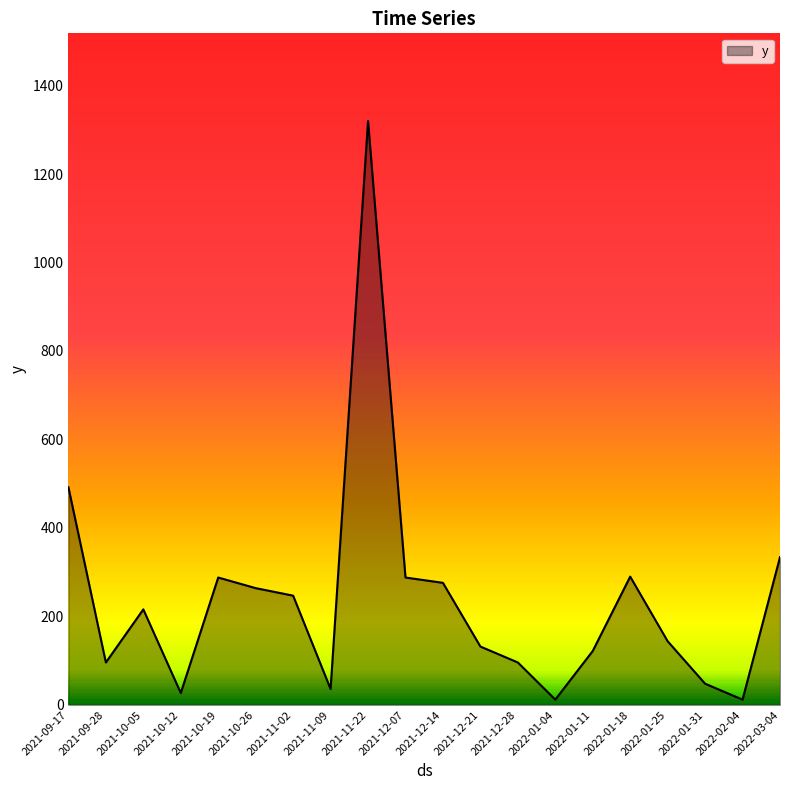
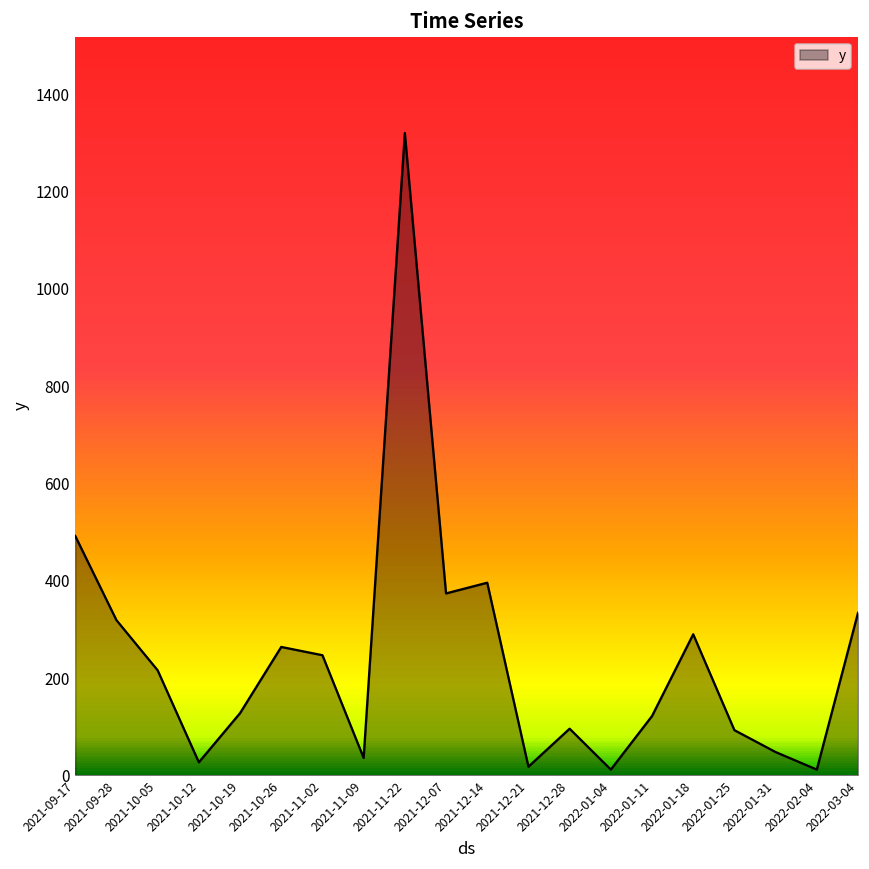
  {
    "2021-09-17": 490,
-   "2021-09-28": 100,
+   "2021-09-28": 320,
    "2021-10-05": 220,
    "2021-10-12": 30,
-   "2021-10-19": 290,
+   "2021-10-19": 130,
    "2021-10-26": 260,
    "2021-11-02": 250,
    "2021-11-09": 40,
    "2021-11-22": 1320,
-   "2021-12-07": 290,
-   "2021-12-14": 280,
-   "2021-12-21": 130,
+   "2021-12-07": 370,
+   "2021-12-14": 400,
+   "2021-12-21": 20,
    "2021-12-28": 100,
    "2022-01-04": 10,
    "2022-01-11": 120,
    "2022-01-18": 290,
-   "2022-01-25": 140,
+   "2022-01-25": 90,
    "2022-01-31": 50,
    "2022-02-04": 10,
    "2022-03-04": 330
  }
